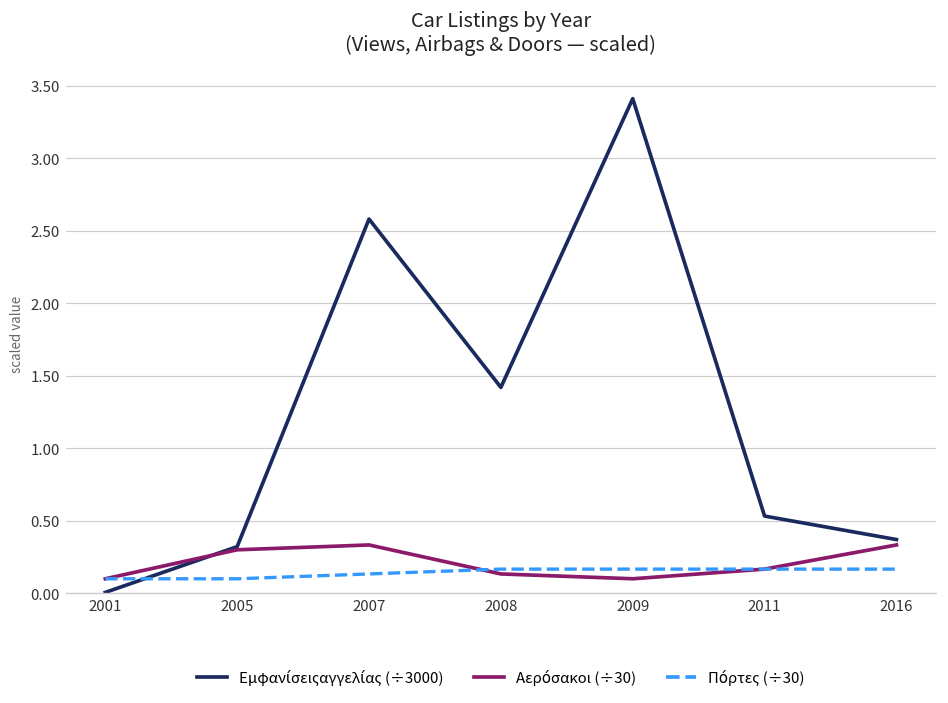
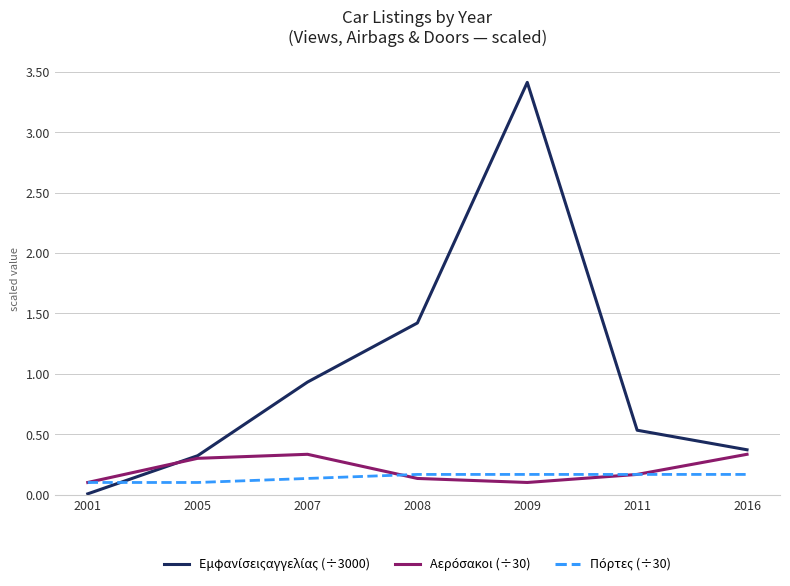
  {
    "Εμφανίσειςαγγελίας (÷3000)": {
      "2001": 0.01,
      "2005": 0.32,
-     "2007": 2.58,
+     "2007": 0.93,
      "2008": 1.42,
      "2009": 3.41,
      "2011": 0.53,
      "2016": 0.37
    },
    "Αερόσακοι (÷30)": {
      "2005": 0.30,
      "2007": 0.33,
      "2008": 0.13,
      "2009": 0.10,
      "2016": 0.33
    },
    "Πόρτες (÷30)": {
      "2005": 0.10,
      "2007": 0.13,
      "2008": 0.17,
      "2009": 0.17,
      "2016": 0.17
    }
  }
